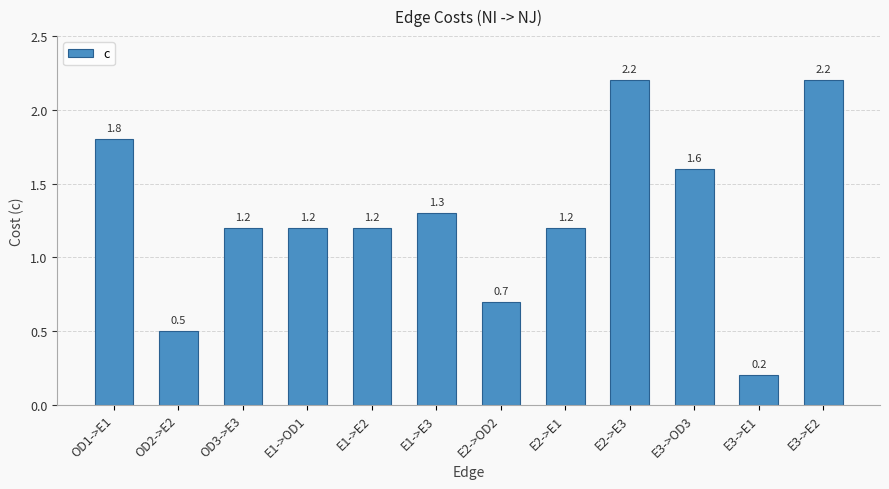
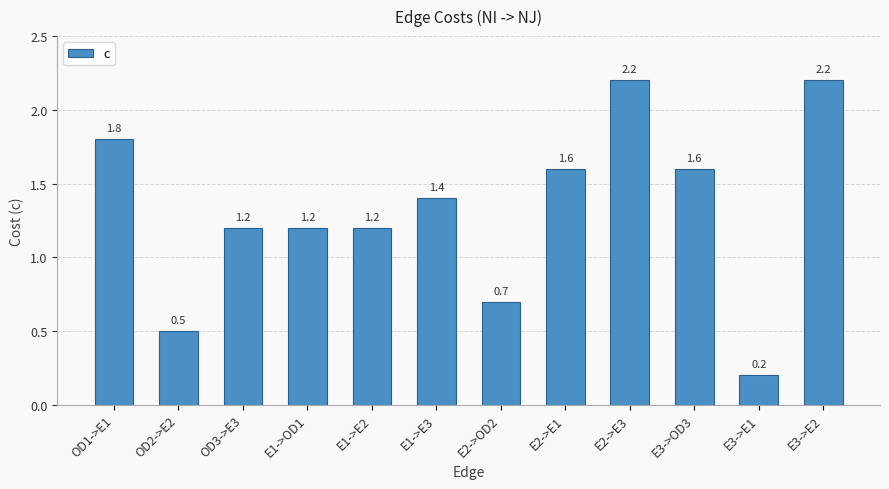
  {
    "OD1->E1": 1.8,
    "OD2->E2": 0.5,
    "OD3->E3": 1.2,
    "E1->OD1": 1.2,
    "E1->E2": 1.2,
-   "E1->E3": 1.3,
+   "E1->E3": 1.4,
    "E2->OD2": 0.7,
-   "E2->E1": 1.2,
+   "E2->E1": 1.6,
    "E2->E3": 2.2,
    "E3->OD3": 1.6,
    "E3->E1": 0.2,
    "E3->E2": 2.2
  }
